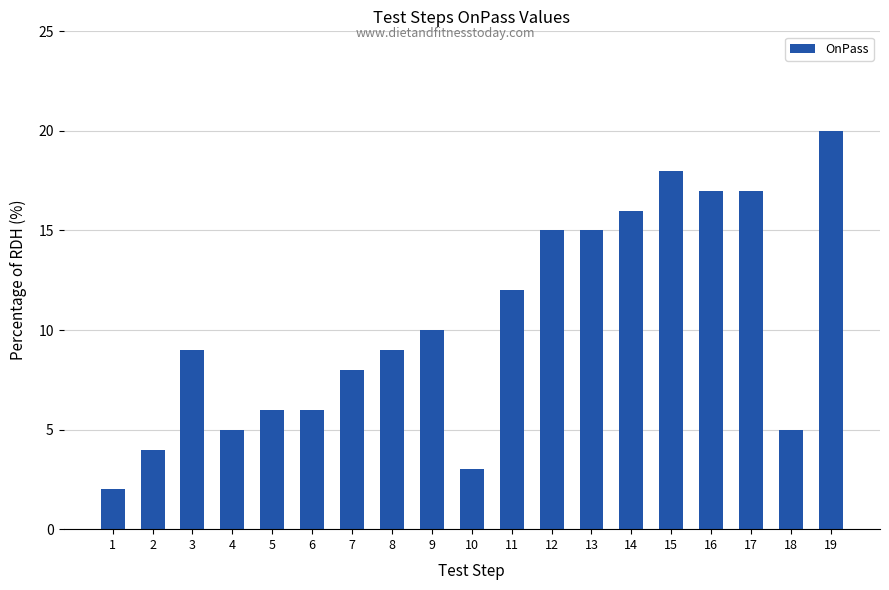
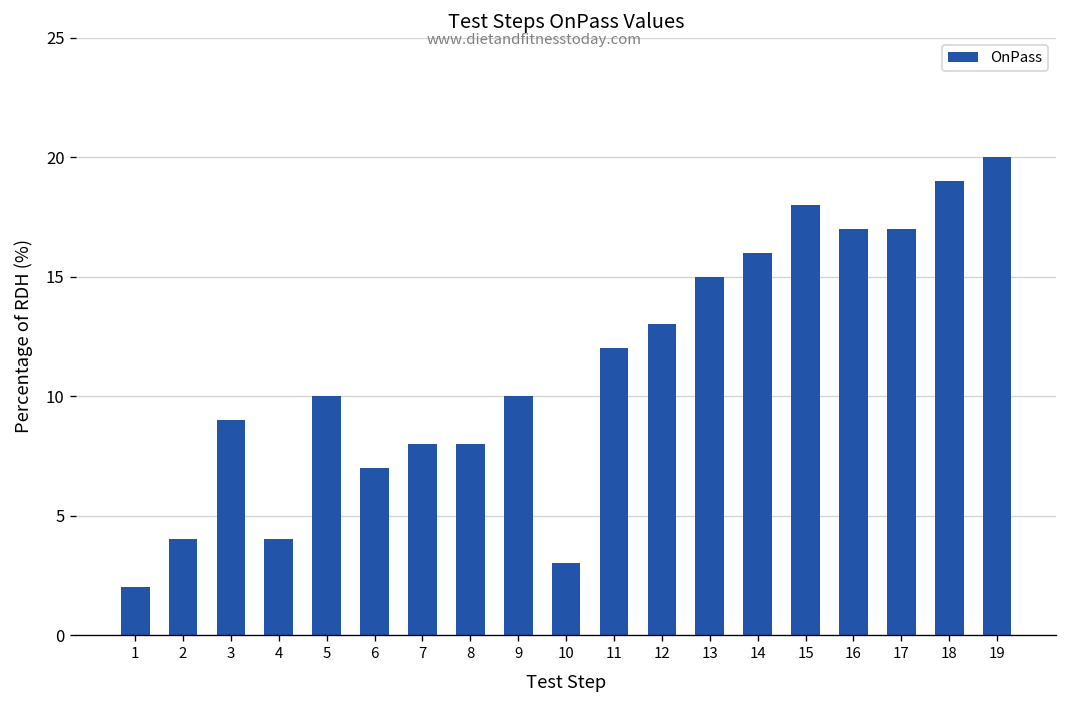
  {
    "1": 2,
    "2": 4,
    "3": 9,
-   "4": 5,
-   "5": 6,
-   "6": 6,
+   "4": 4,
+   "5": 10,
+   "6": 7,
    "7": 8,
-   "8": 9,
+   "8": 8,
    "9": 10,
    "10": 3,
    "11": 12,
-   "12": 15,
+   "12": 13,
    "13": 15,
    "14": 16,
    "15": 18,
    "16": 17,
    "17": 17,
-   "18": 5,
+   "18": 19,
    "19": 20
  }
